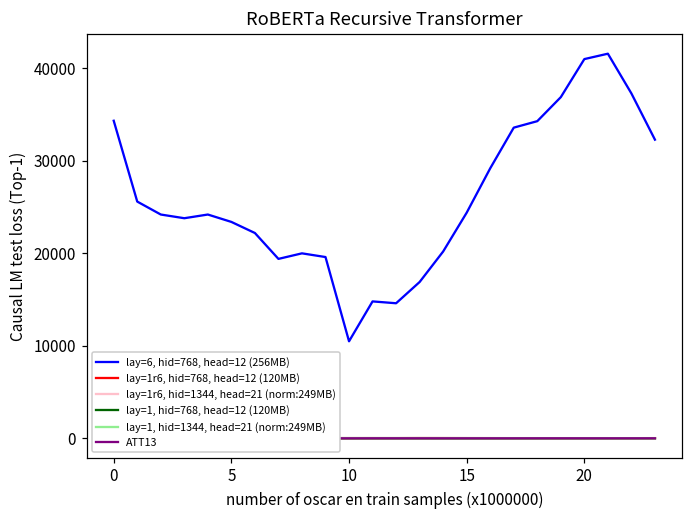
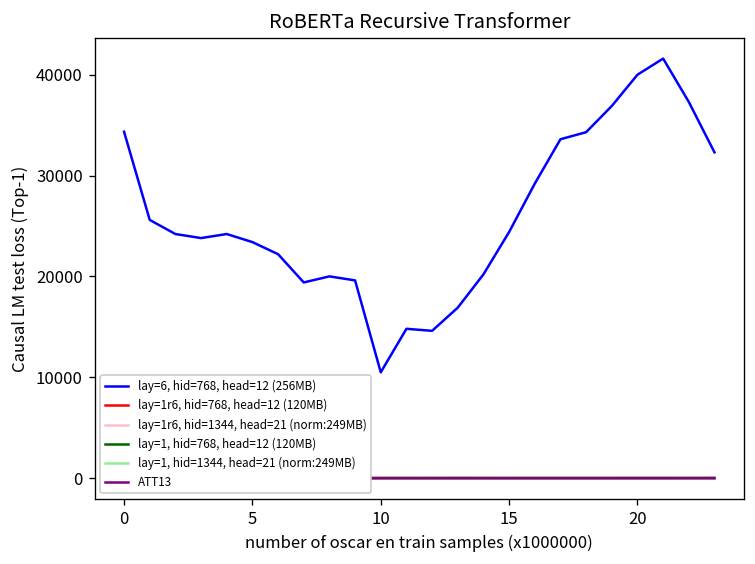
  {
    "lay=6, hid=768, head=12 (256MB)": {
      "0": 34000,
      "5": 23000,
      "10": 10000,
      "15": 24000,
-     "20": 41000
+     "20": 40000
    },
    "ATT13": {
      "10": 0,
      "15": 0,
      "20": 0
    }
  }
